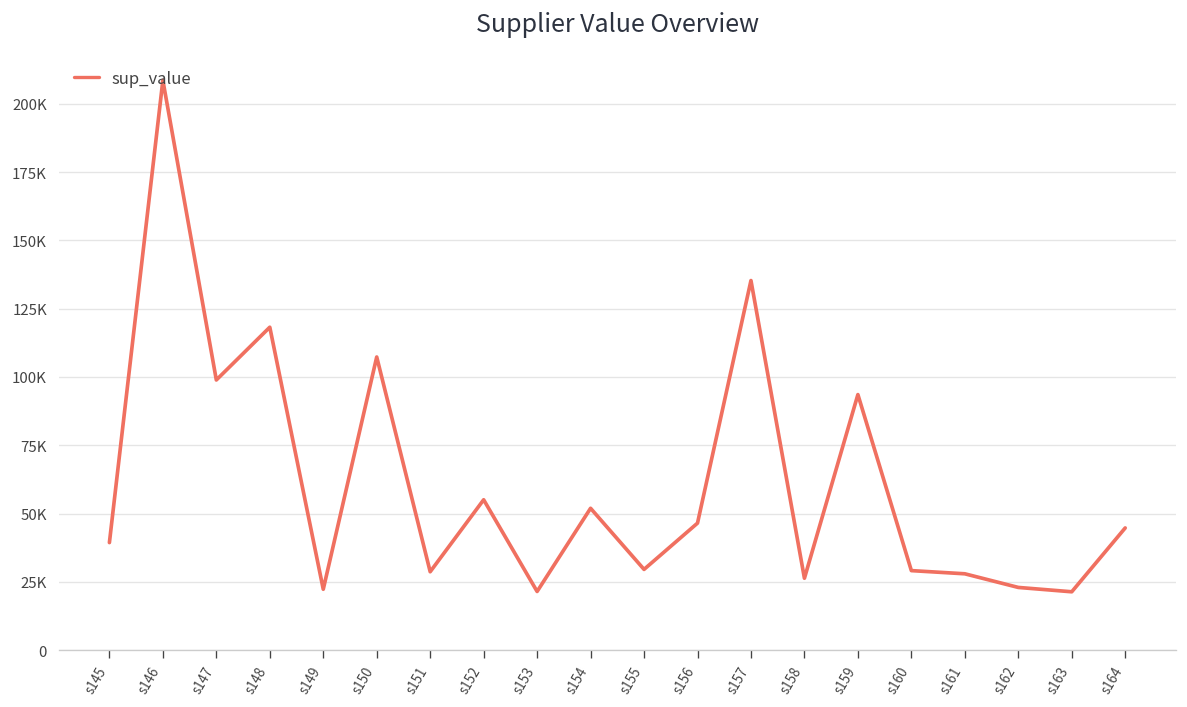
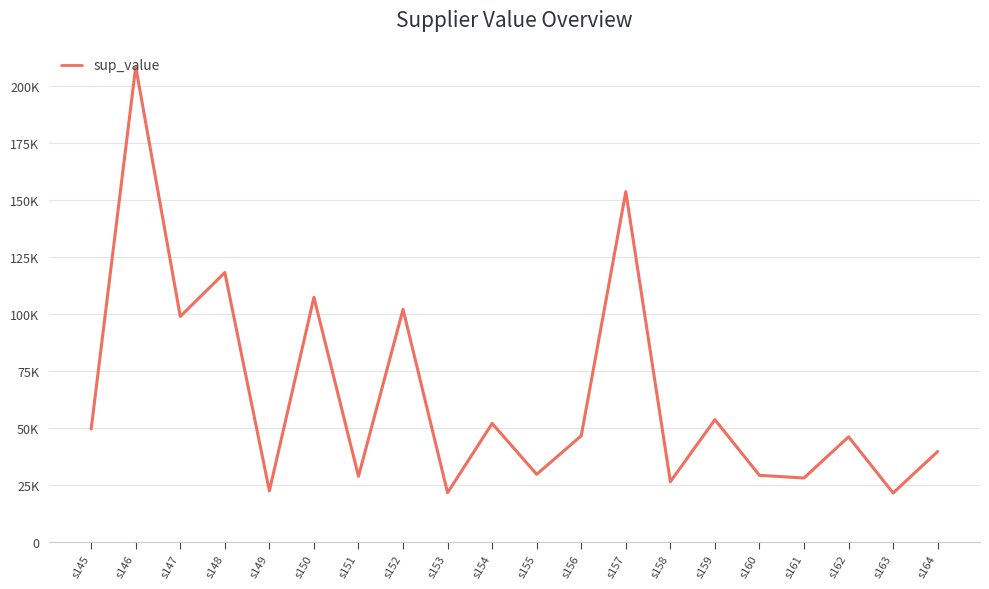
  {
-   "s145": 39000,
+   "s145": 49000,
    "s146": 209000,
    "s147": 99000,
    "s148": 118000,
    "s149": 22000,
    "s150": 107000,
    "s151": 29000,
-   "s152": 55000,
+   "s152": 102000,
    "s153": 21000,
    "s154": 52000,
    "s155": 30000,
    "s156": 46000,
-   "s157": 135000,
+   "s157": 154000,
    "s158": 26000,
-   "s159": 94000,
+   "s159": 54000,
    "s160": 29000,
    "s161": 28000,
-   "s162": 23000,
+   "s162": 46000,
    "s163": 21000,
-   "s164": 45000
+   "s164": 40000
  }
